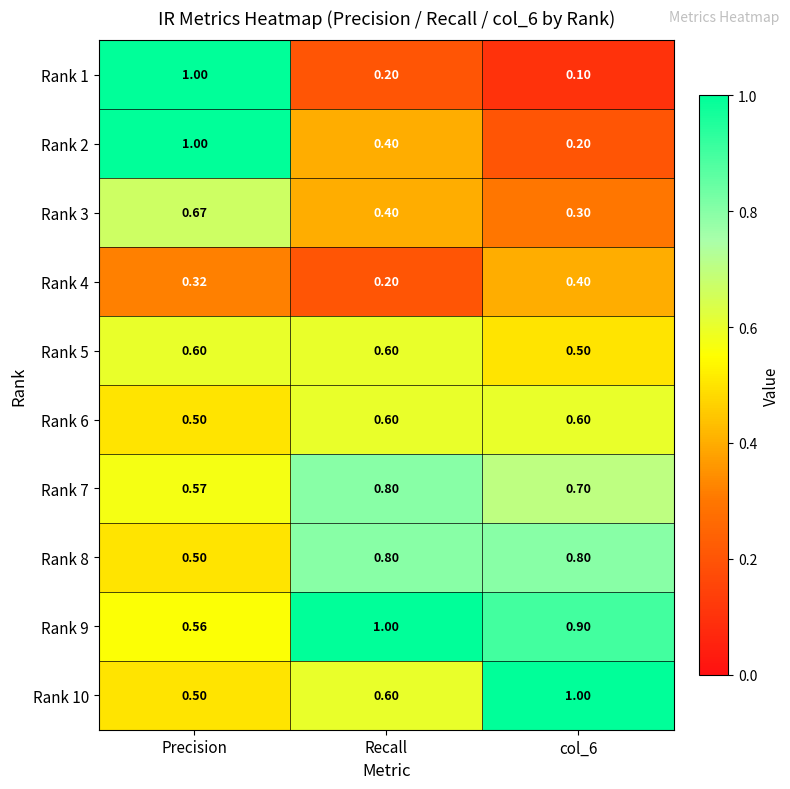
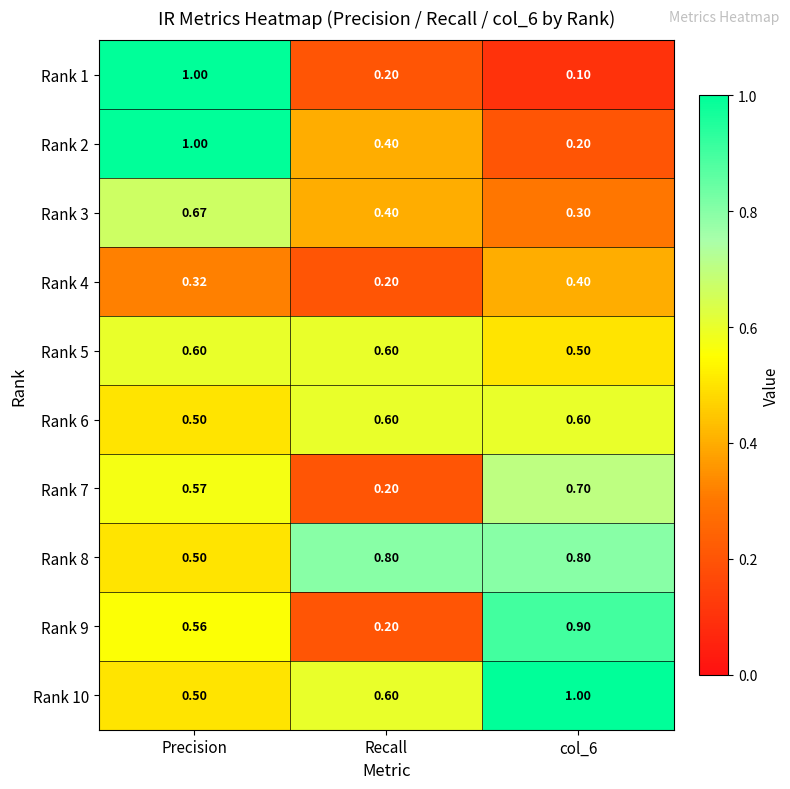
  {
    "Rank 1": {
      "Precision": 1.00,
      "Recall": 0.20,
      "col_6": 0.10
    },
    "Rank 2": {
      "Precision": 1.00,
      "Recall": 0.40,
      "col_6": 0.20
    },
    "Rank 3": {
      "Precision": 0.67,
      "Recall": 0.40,
      "col_6": 0.30
    },
    "Rank 4": {
      "Precision": 0.32,
      "Recall": 0.20,
      "col_6": 0.40
    },
    "Rank 5": {
      "Precision": 0.60,
      "Recall": 0.60,
      "col_6": 0.50
    },
    "Rank 6": {
      "Precision": 0.50,
      "Recall": 0.60,
      "col_6": 0.60
    },
    "Rank 7": {
      "Precision": 0.57,
-     "Recall": 0.80,
+     "Recall": 0.20,
      "col_6": 0.70
    },
    "Rank 8": {
      "Precision": 0.50,
      "Recall": 0.80,
      "col_6": 0.80
    },
    "Rank 9": {
      "Precision": 0.56,
-     "Recall": 1.00,
+     "Recall": 0.20,
      "col_6": 0.90
    },
    "Rank 10": {
      "Precision": 0.50,
      "Recall": 0.60,
      "col_6": 1.00
    }
  }
